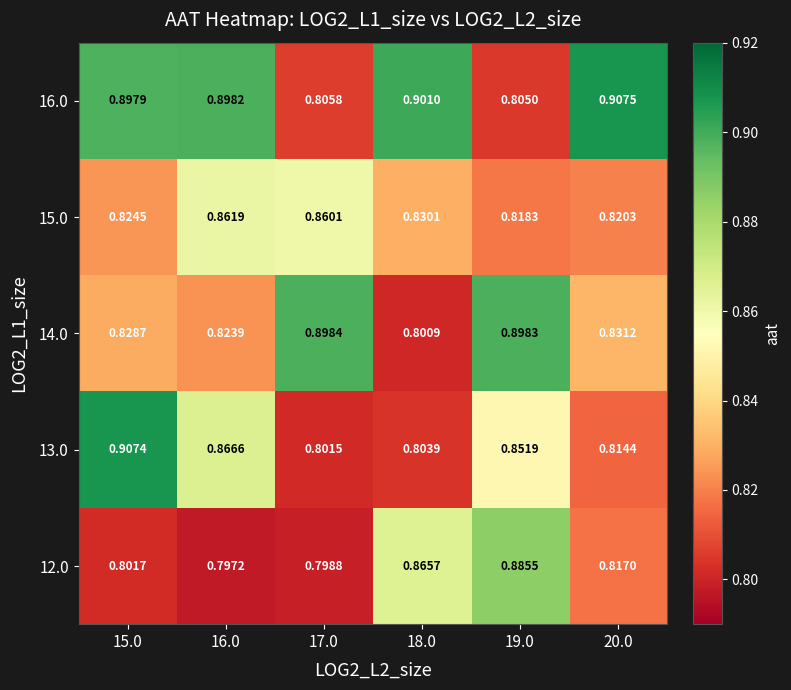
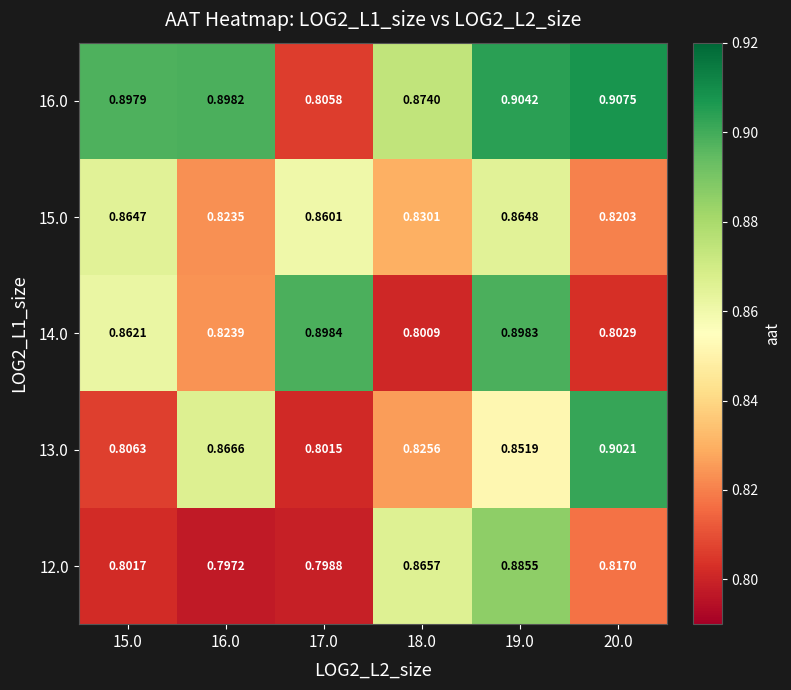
  {
    "16.0": {
      "15.0": 0.8979,
      "16.0": 0.8982,
      "17.0": 0.8058,
-     "18.0": 0.9010,
-     "19.0": 0.8050,
+     "18.0": 0.8740,
+     "19.0": 0.9042,
      "20.0": 0.9075
    },
    "15.0": {
-     "15.0": 0.8245,
-     "16.0": 0.8619,
+     "15.0": 0.8647,
+     "16.0": 0.8235,
      "17.0": 0.8601,
      "18.0": 0.8301,
-     "19.0": 0.8183,
+     "19.0": 0.8648,
      "20.0": 0.8203
    },
    "14.0": {
-     "15.0": 0.8287,
+     "15.0": 0.8621,
      "16.0": 0.8239,
      "17.0": 0.8984,
      "18.0": 0.8009,
      "19.0": 0.8983,
-     "20.0": 0.8312
+     "20.0": 0.8029
    },
    "13.0": {
-     "15.0": 0.9074,
+     "15.0": 0.8063,
      "16.0": 0.8666,
      "17.0": 0.8015,
-     "18.0": 0.8039,
+     "18.0": 0.8256,
      "19.0": 0.8519,
-     "20.0": 0.8144
+     "20.0": 0.9021
    },
    "12.0": {
      "15.0": 0.8017,
      "16.0": 0.7972,
      "17.0": 0.7988,
      "18.0": 0.8657,
      "19.0": 0.8855,
      "20.0": 0.8170
    }
  }
